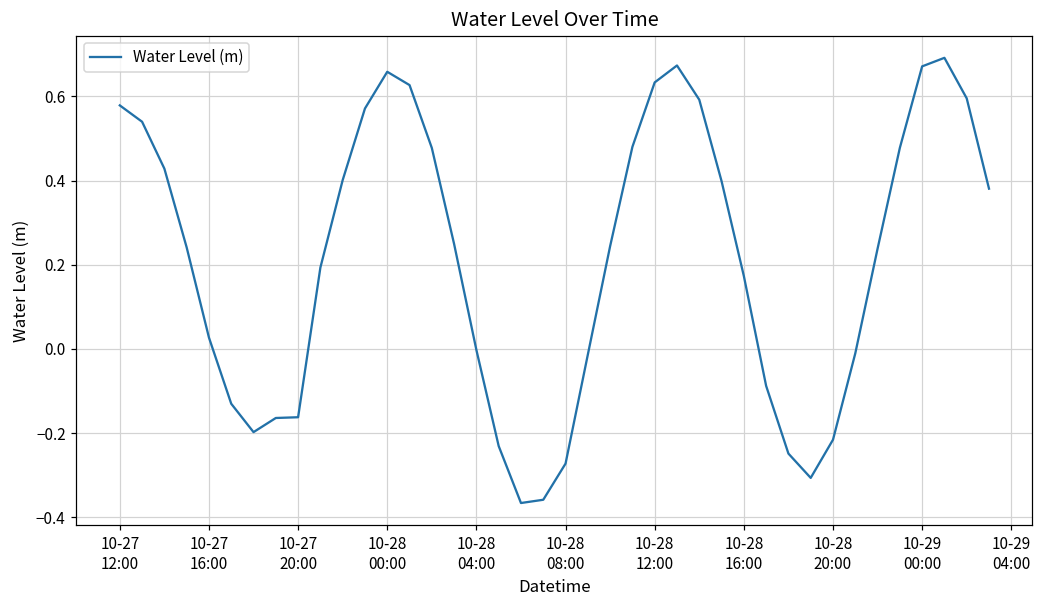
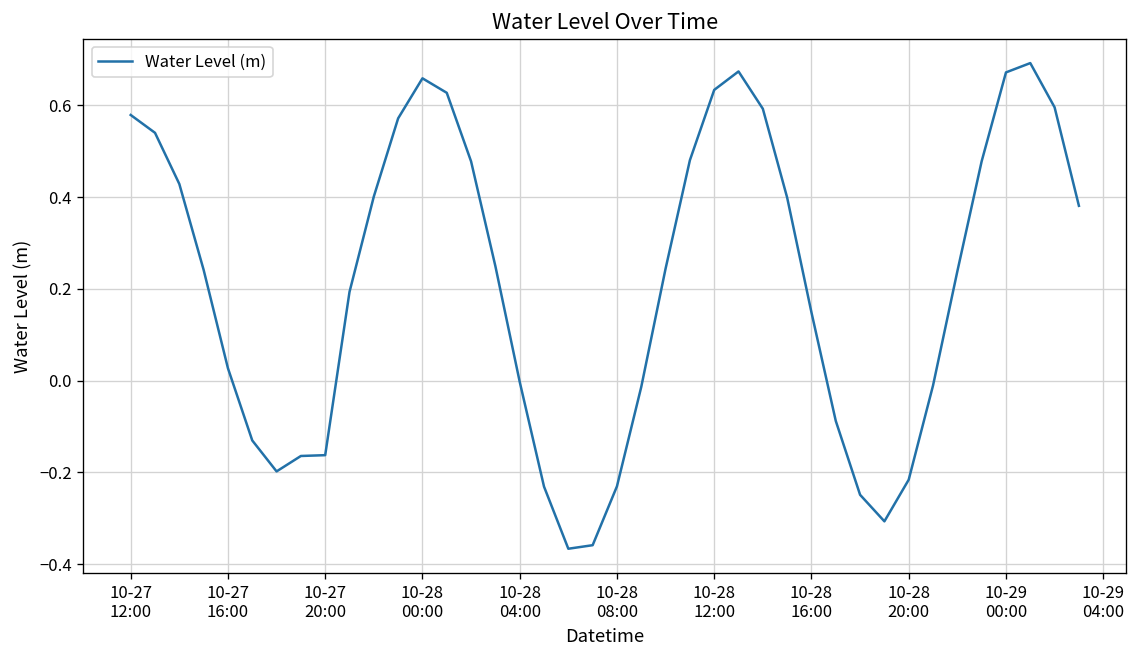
  {
    "10-27 12:00": 0.58,
    "10-27 16:00": 0.03,
    "10-27 20:00": -0.16,
    "10-28 00:00": 0.66,
    "10-28 04:00": 0.00,
-   "10-28 08:00": -0.27,
+   "10-28 08:00": -0.23,
    "10-28 12:00": 0.63,
-   "10-28 16:00": 0.17,
+   "10-28 16:00": 0.15,
    "10-28 20:00": -0.22,
    "10-29 00:00": 0.67
  }
